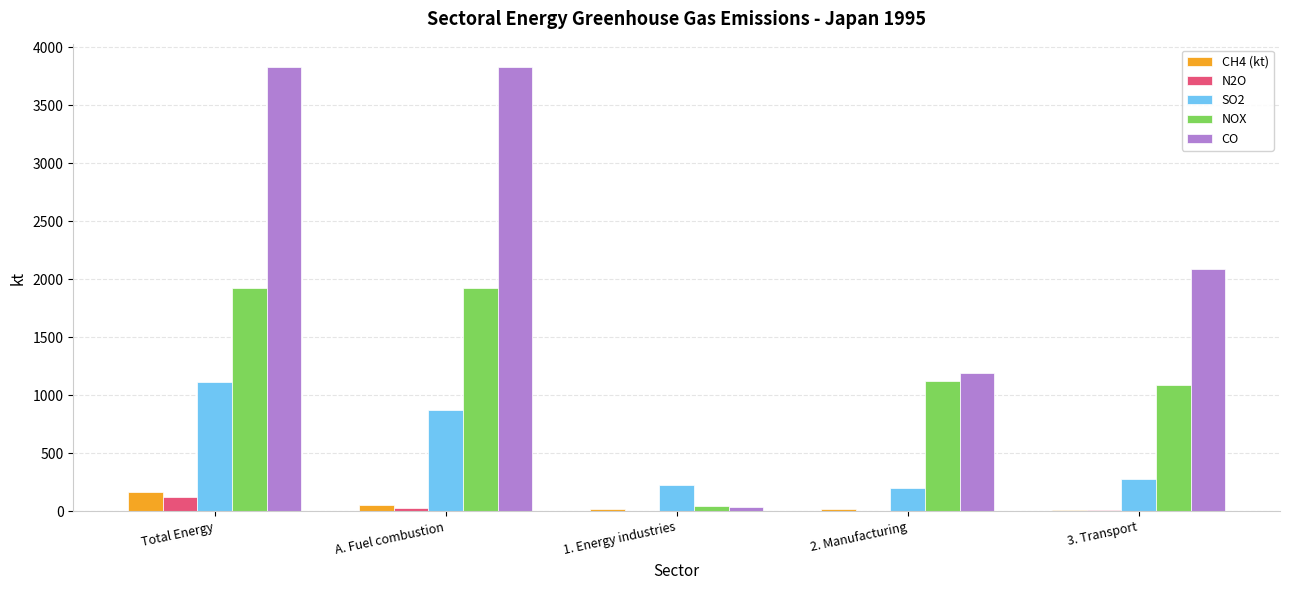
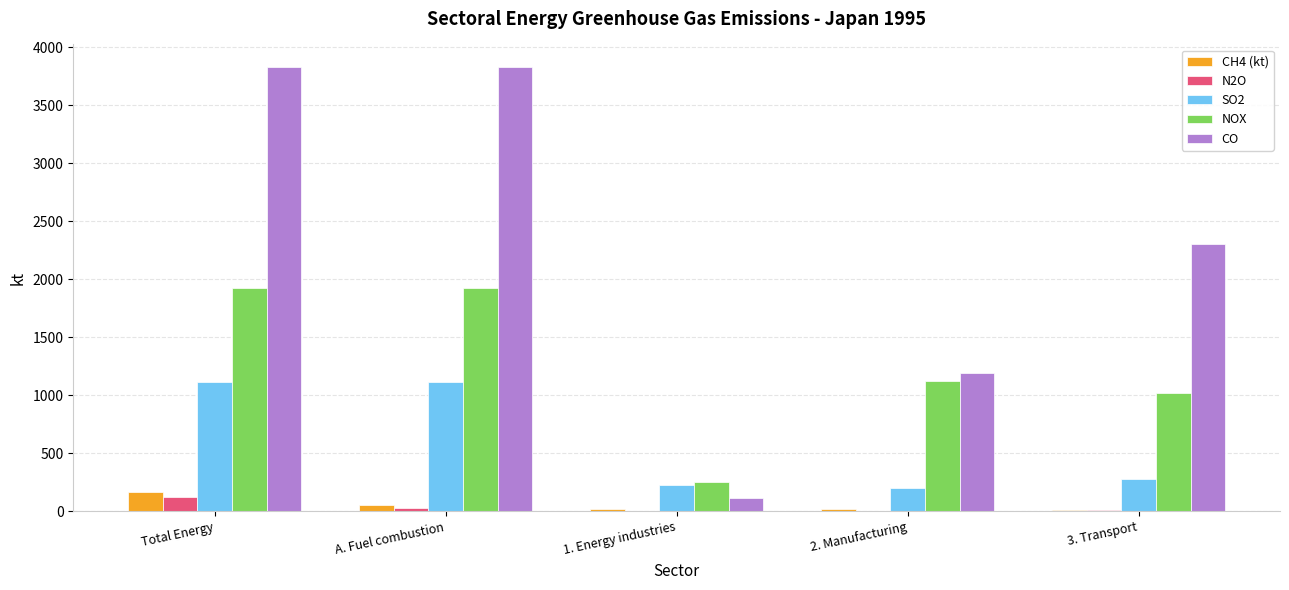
  {
    "CH4 (kt)": {
      "Total Energy": 170,
      "A. Fuel combustion": 60
    },
    "N2O": {
      "Total Energy": 120,
      "A. Fuel combustion": 30
    },
    "SO2": {
      "Total Energy": 1110,
-     "A. Fuel combustion": 870,
+     "A. Fuel combustion": 1110,
      "1. Energy industries": 230,
      "2. Manufacturing": 200,
      "3. Transport": 280
    },
    "NOX": {
      "Total Energy": 1920,
      "A. Fuel combustion": 1920,
-     "1. Energy industries": 40,
+     "1. Energy industries": 250,
      "2. Manufacturing": 1120,
-     "3. Transport": 1090
+     "3. Transport": 1020
    },
    "CO": {
      "Total Energy": 3830,
      "A. Fuel combustion": 3830,
-     "1. Energy industries": 40,
+     "1. Energy industries": 110,
      "2. Manufacturing": 1190,
-     "3. Transport": 2080
+     "3. Transport": 2300
    }
  }
